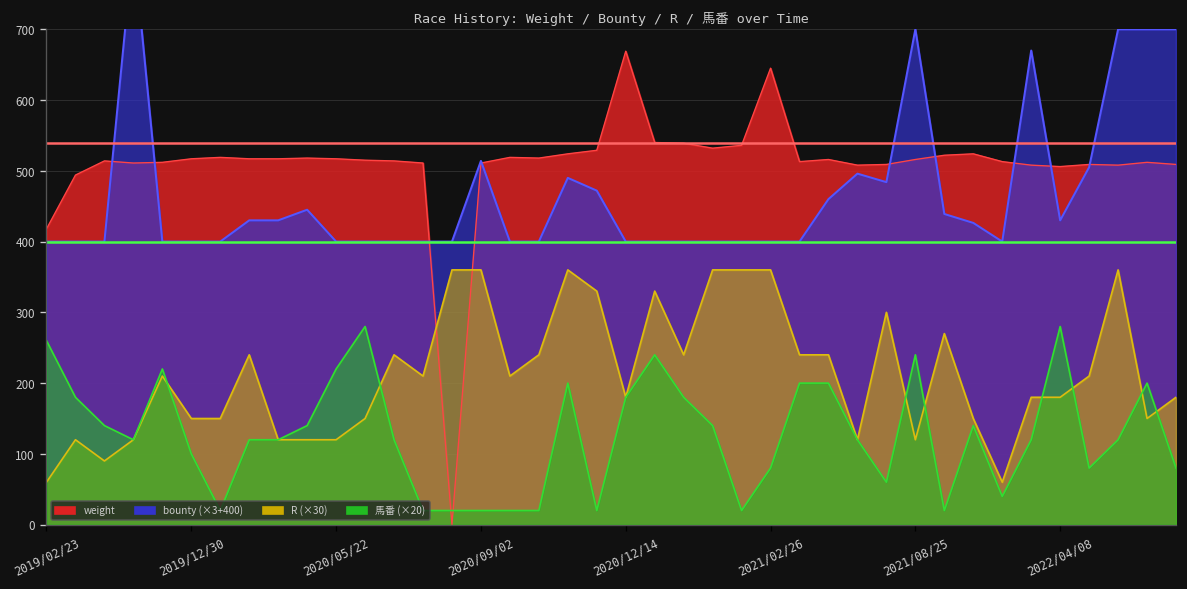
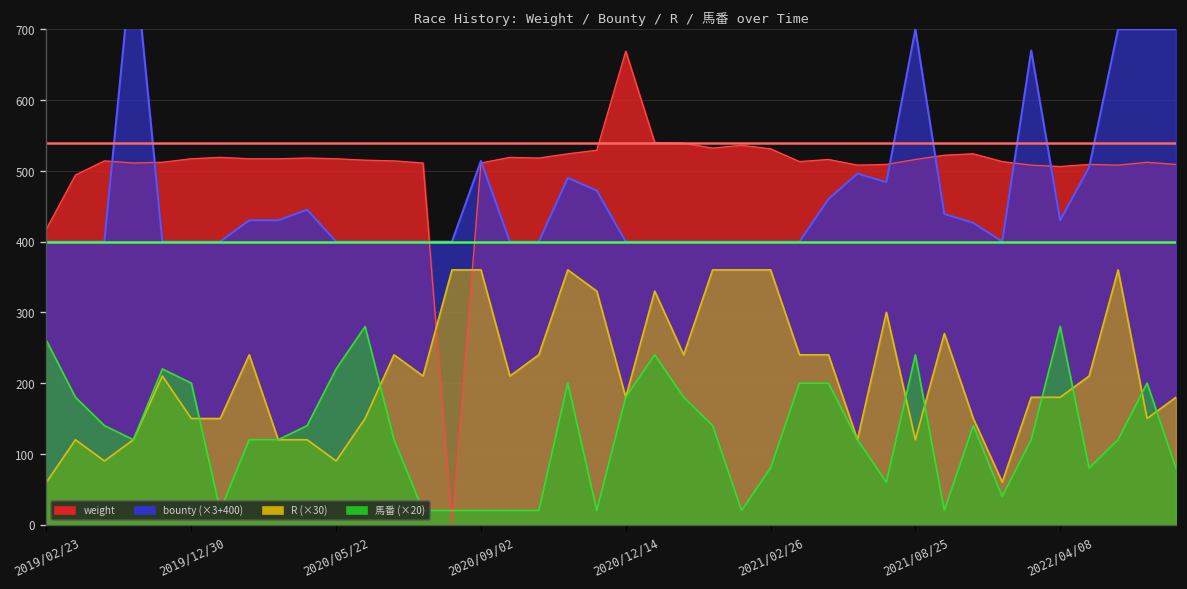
  {
    "weight": {
      "2019/02/23": 420,
      "2019/12/30": 520,
      "2020/05/22": 520,
      "2020/12/14": 670,
-     "2021/02/26": 650,
+     "2021/02/26": 530,
      "2021/08/25": 520,
      "2022/04/08": 510
    },
    "bounty (×3+400)": {
      "2019/02/23": 400,
      "2019/12/30": 400,
      "2020/05/22": 400,
      "2020/12/14": 400,
      "2021/02/26": 400,
      "2021/08/25": 700,
      "2022/04/08": 430
    },
    "R (×30)": {
      "2019/02/23": 60,
      "2019/12/30": 150,
-     "2020/05/22": 120,
+     "2020/05/22": 90,
      "2020/09/02": 360,
      "2021/02/26": 360,
      "2021/08/25": 120,
      "2022/04/08": 180
    },
    "馬番 (×20)": {
      "2019/02/23": 260,
-     "2019/12/30": 100,
+     "2019/12/30": 200,
      "2020/05/22": 220,
      "2020/09/02": 20,
      "2021/02/26": 80,
      "2021/08/25": 240,
      "2022/04/08": 280
    }
  }
